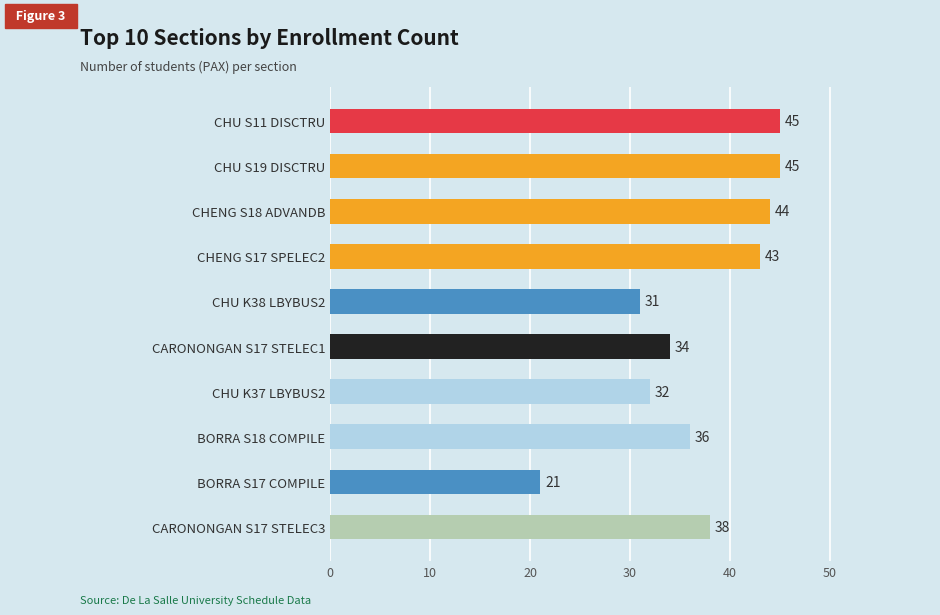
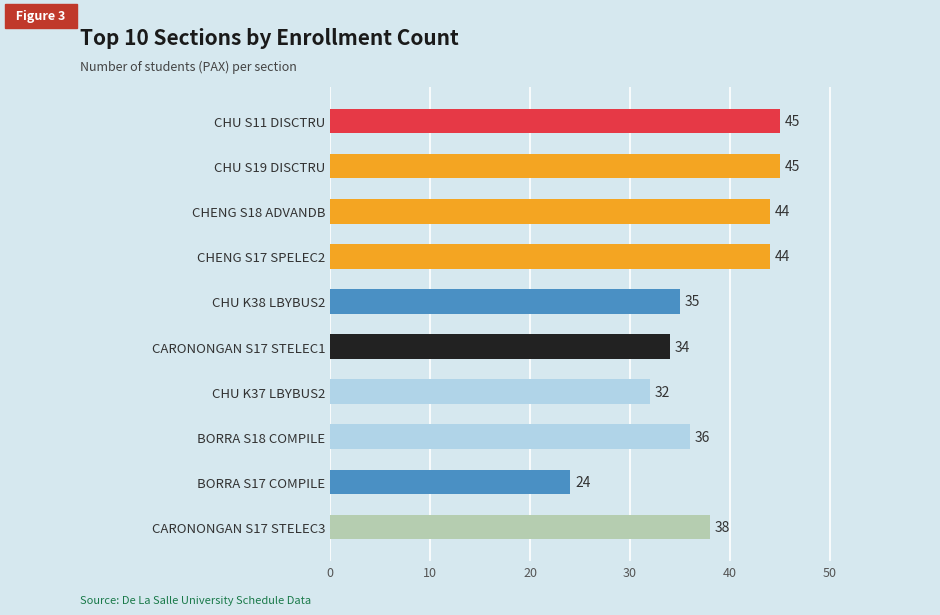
  {
    "CHU S11 DISCTRU": 45,
    "CHU S19 DISCTRU": 45,
    "CHENG S18 ADVANDB": 44,
-   "CHENG S17 SPELEC2": 43,
-   "CHU K38 LBYBUS2": 31,
+   "CHENG S17 SPELEC2": 44,
+   "CHU K38 LBYBUS2": 35,
    "CARONONGAN S17 STELEC1": 34,
    "CHU K37 LBYBUS2": 32,
    "BORRA S18 COMPILE": 36,
-   "BORRA S17 COMPILE": 21,
+   "BORRA S17 COMPILE": 24,
    "CARONONGAN S17 STELEC3": 38
  }
